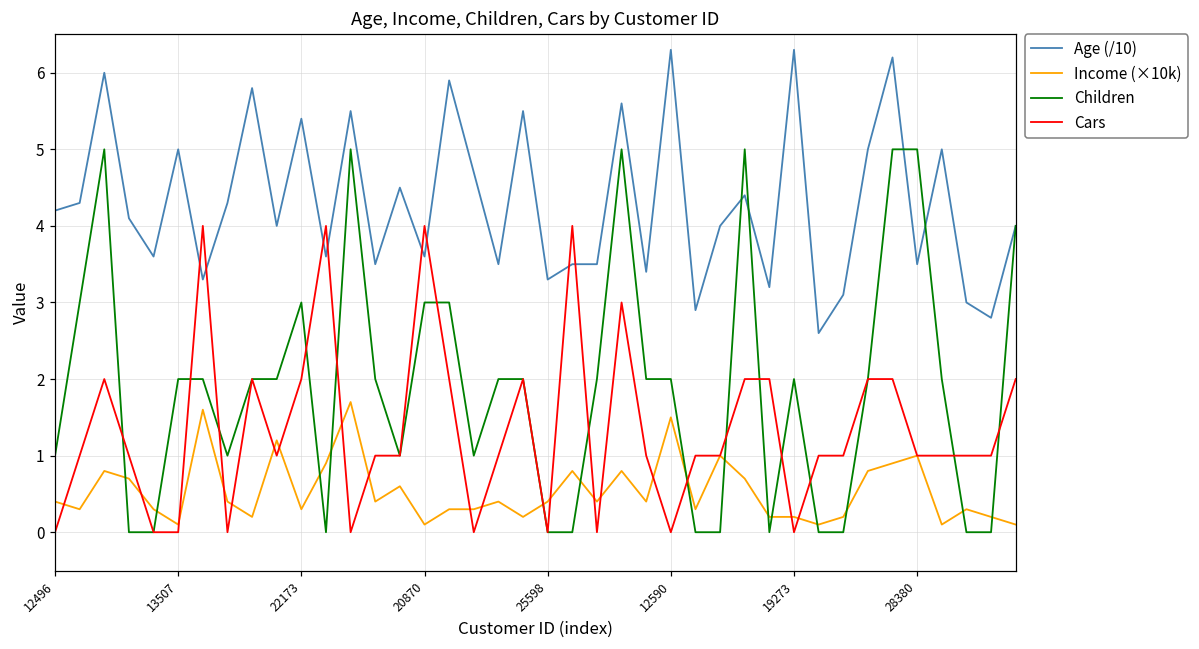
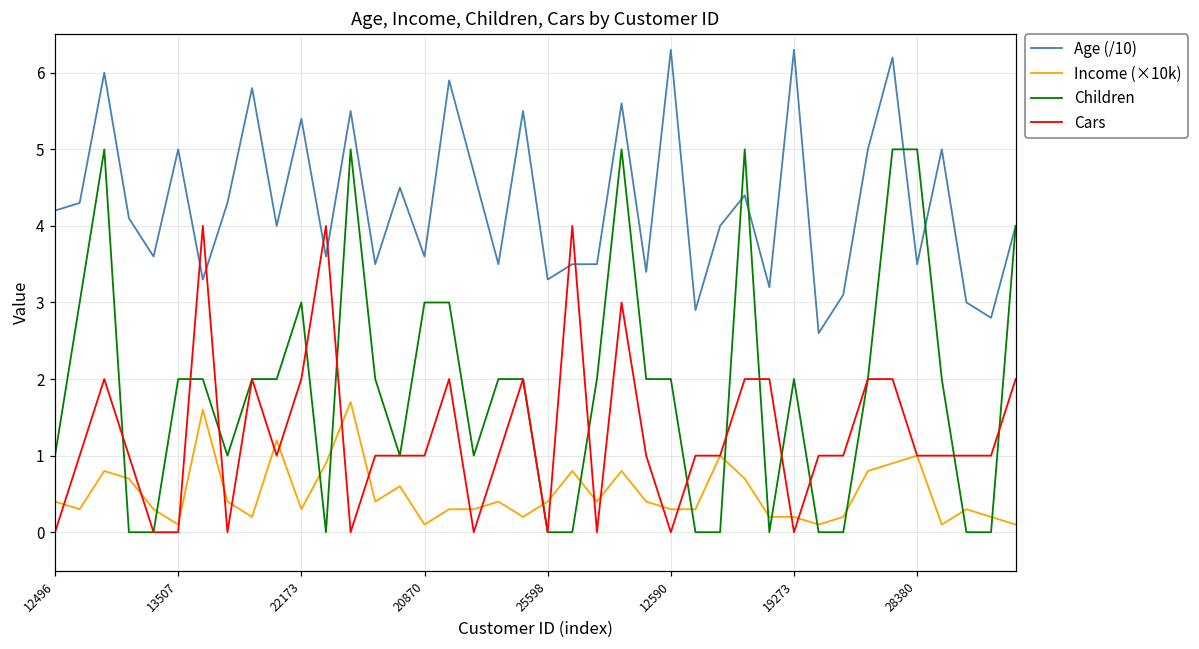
  {
    "Age (/10)": {
      "12496": 4.2,
      "13507": 5.0,
      "22173": 5.4,
      "20870": 3.6,
      "25598": 3.3,
      "12590": 6.3,
      "19273": 6.3,
      "28380": 3.5
    },
    "Income (×10k)": {
      "12496": 0.4,
      "13507": 0.1,
      "22173": 0.3,
      "20870": 0.1,
      "25598": 0.4,
-     "12590": 1.5,
+     "12590": 0.3,
      "19273": 0.2
    },
    "Children": {
      "12496": 1.0,
      "13507": 2.0,
      "22173": 3.0,
      "20870": 3.0,
      "12590": 2.0,
      "19273": 2.0,
      "28380": 5.0
    },
    "Cars": {
      "12496": 0,
      "13507": 0,
      "22173": 2,
-     "20870": 4,
+     "20870": 1,
      "12590": 0,
      "19273": 0
    }
  }
